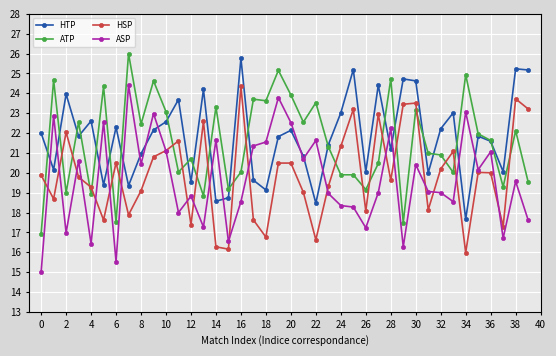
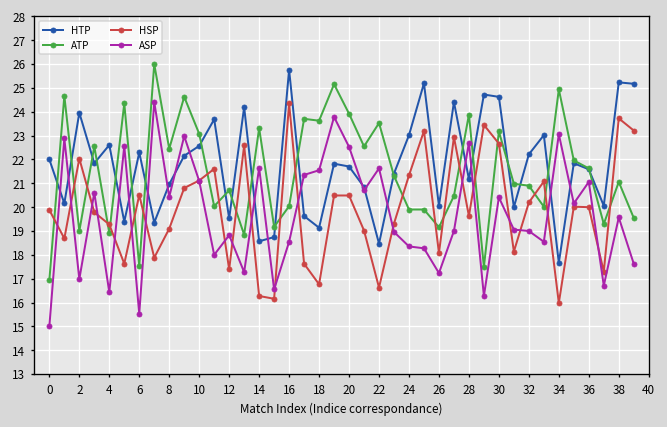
  {
    "HTP": {
      "0": 22.0,
      "2": 24.0,
      "4": 22.6,
      "6": 22.3,
      "8": 21.0,
      "10": 22.6,
      "12": 19.5,
      "14": 18.6,
      "16": 25.8,
      "18": 19.1,
-     "20": 22.1,
+     "20": 21.7,
      "22": 18.5,
      "24": 23.0,
      "26": 20.1,
      "28": 21.2,
      "30": 24.6,
      "32": 22.2,
      "34": 17.7,
      "38": 25.2
    },
    "ATP": {
      "0": 16.9,
      "2": 19.0,
      "4": 18.9,
      "6": 17.5,
      "8": 22.5,
      "10": 23.1,
      "12": 20.7,
      "14": 23.3,
      "16": 20.0,
      "18": 23.6,
      "20": 23.9,
      "22": 23.5,
      "24": 19.9,
      "26": 19.2,
-     "28": 24.7,
+     "28": 23.9,
      "30": 23.2,
      "32": 20.9,
      "34": 24.9,
-     "38": 22.1
+     "38": 21.1
    },
    "HSP": {
      "0": 19.9,
      "2": 22.0,
      "4": 19.3,
      "6": 20.5,
      "8": 19.1,
      "12": 17.4,
      "14": 16.3,
      "16": 24.4,
      "18": 16.8,
      "20": 20.5,
      "22": 16.6,
      "24": 21.3,
      "26": 18.1,
      "28": 19.6,
-     "30": 23.5,
+     "30": 22.7,
      "32": 20.2,
      "34": 16.0,
      "36": 20.0,
      "38": 23.7
    },
    "ASP": {
      "0": 15.0,
      "2": 17.0,
      "4": 16.4,
      "6": 15.5,
      "8": 20.4,
      "12": 18.8,
      "14": 21.6,
      "16": 18.5,
      "18": 21.5,
      "20": 22.5,
      "22": 21.6,
      "24": 18.4,
      "26": 17.2,
-     "28": 22.2,
+     "28": 22.7,
      "30": 20.4,
      "32": 19.0,
      "34": 23.1,
      "36": 21.1,
      "38": 19.6
    }
  }
